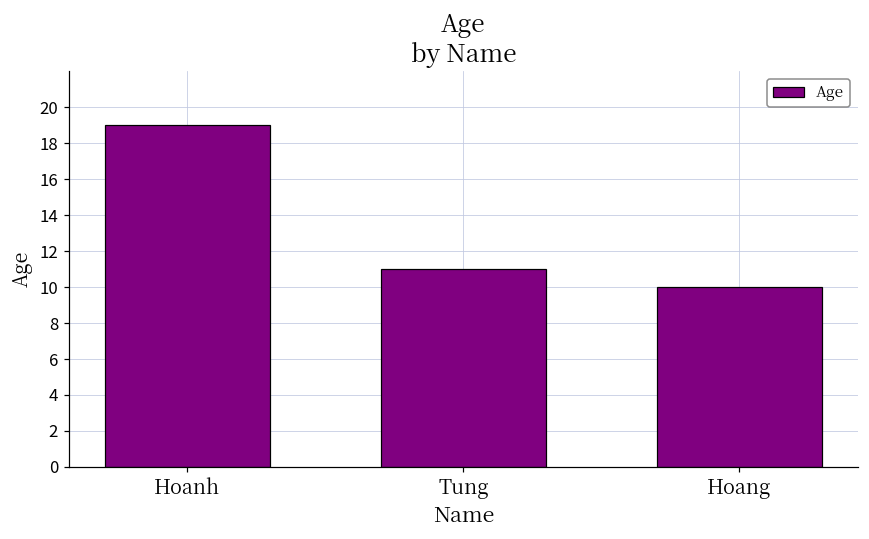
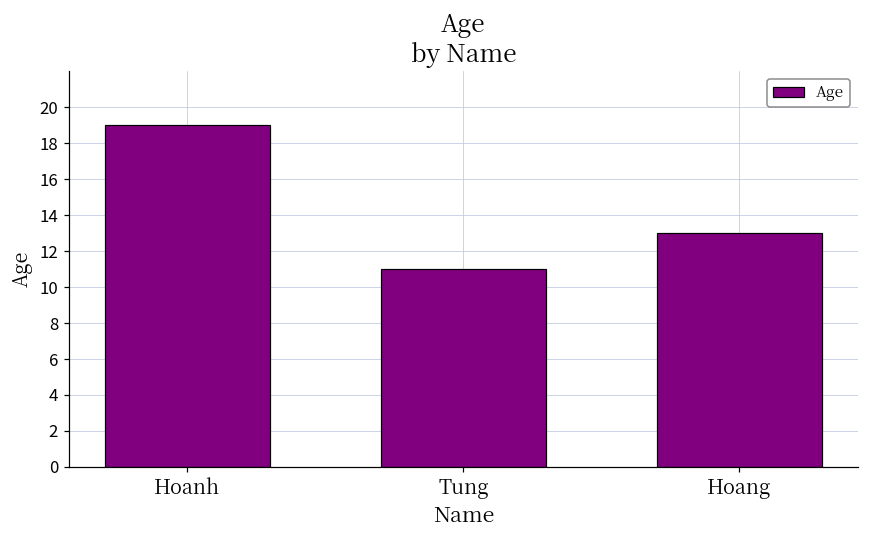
  {
    "Hoanh": 19,
    "Tung": 11,
-   "Hoang": 10
+   "Hoang": 13
  }
